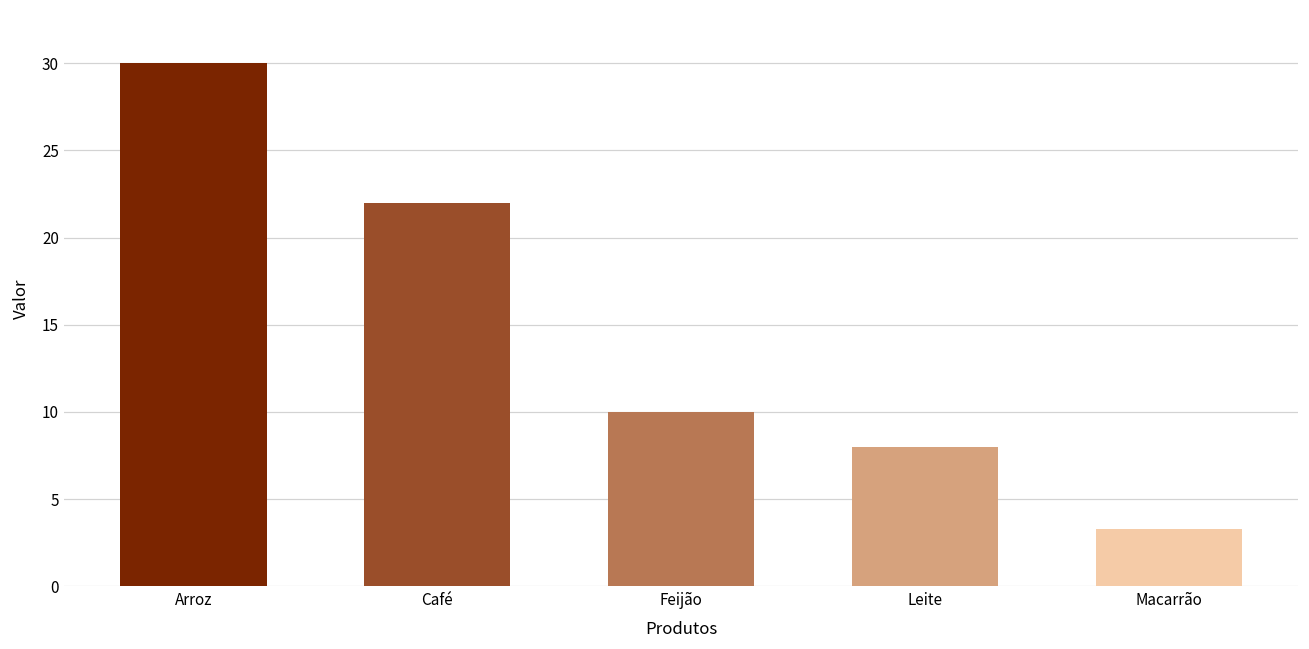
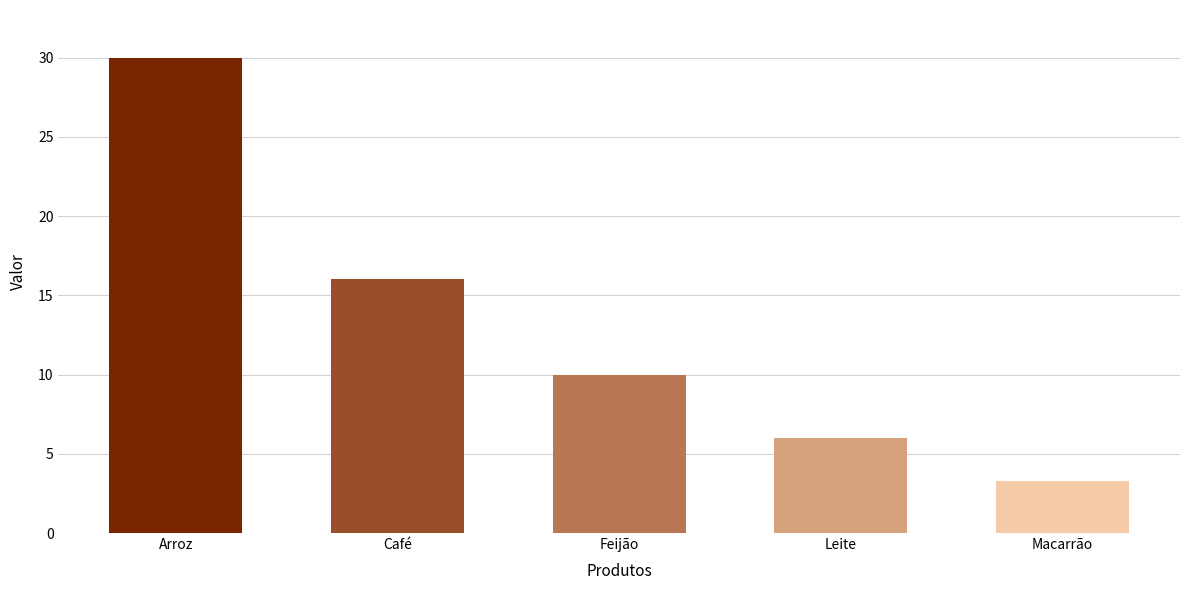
  {
    "Arroz": 30,
-   "Café": 22,
+   "Café": 16,
    "Feijão": 10,
-   "Leite": 8,
+   "Leite": 6,
    "Macarrão": 3.3
  }
